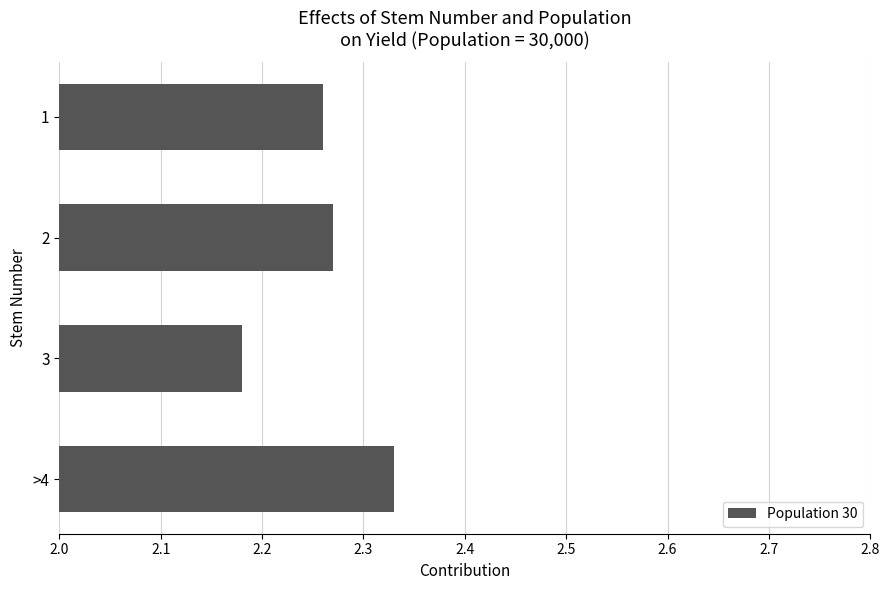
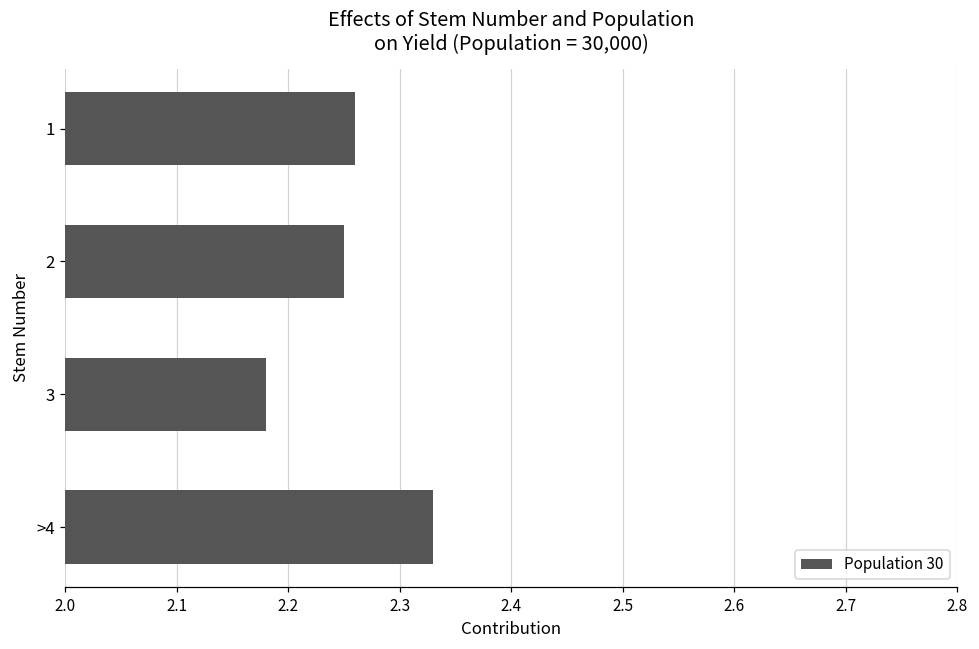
  {
    "1": 2.26,
-   "2": 2.27,
+   "2": 2.25,
    "3": 2.18,
    ">4": 2.33
  }
